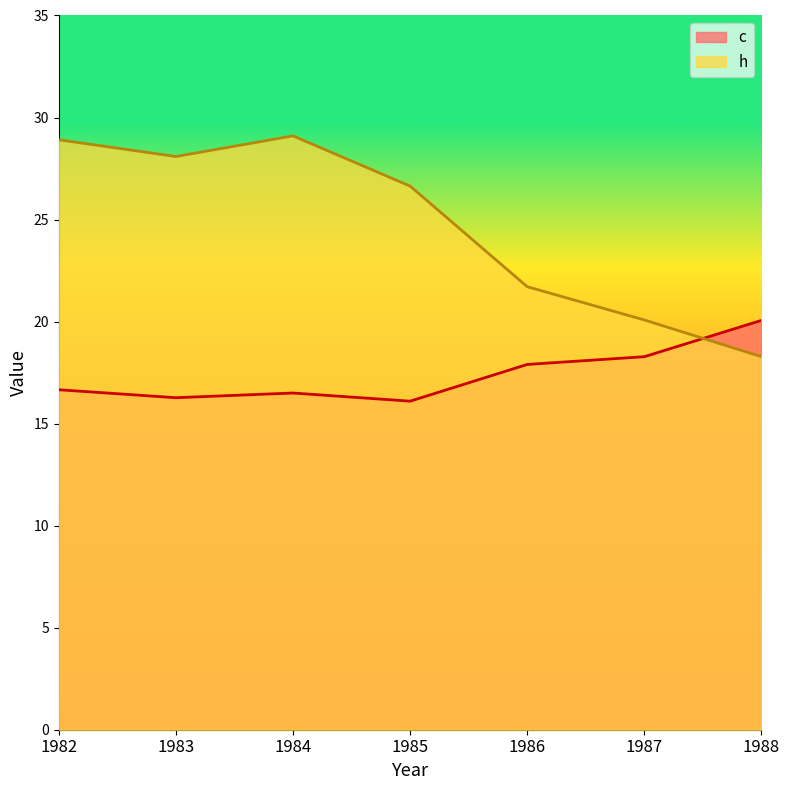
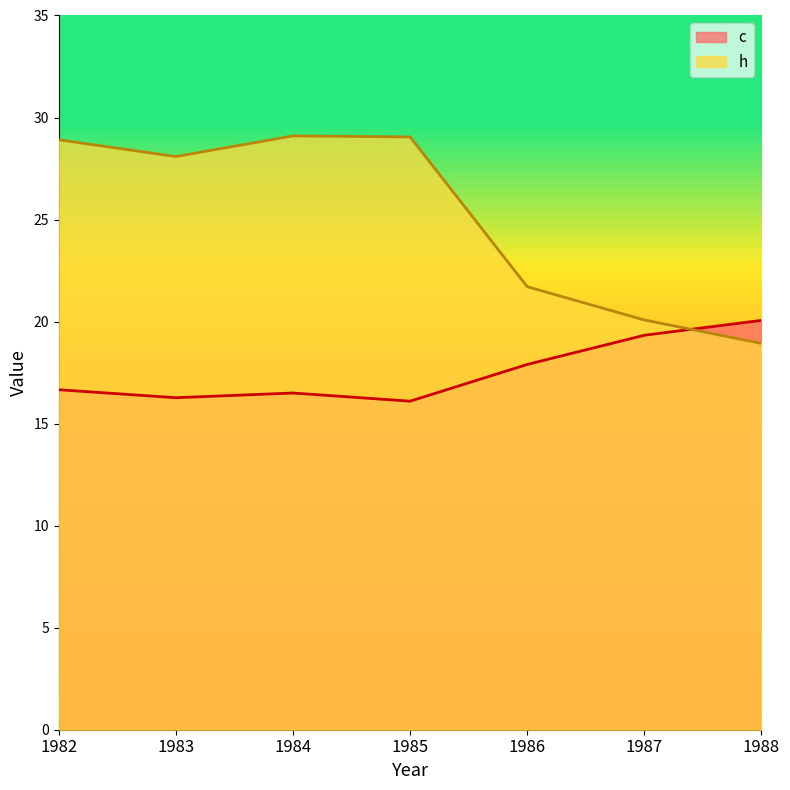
  {
    "c": {
      "1982": 16.7,
      "1983": 16.3,
      "1984": 16.5,
      "1985": 16.1,
      "1986": 17.9,
-     "1987": 18.3,
+     "1987": 19.3,
      "1988": 20.1
    },
    "h": {
      "1982": 28.9,
      "1983": 28.1,
      "1984": 29.1,
-     "1985": 26.6,
+     "1985": 29.1,
      "1986": 21.7,
      "1987": 20.1,
-     "1988": 18.3
+     "1988": 18.9
    }
  }
